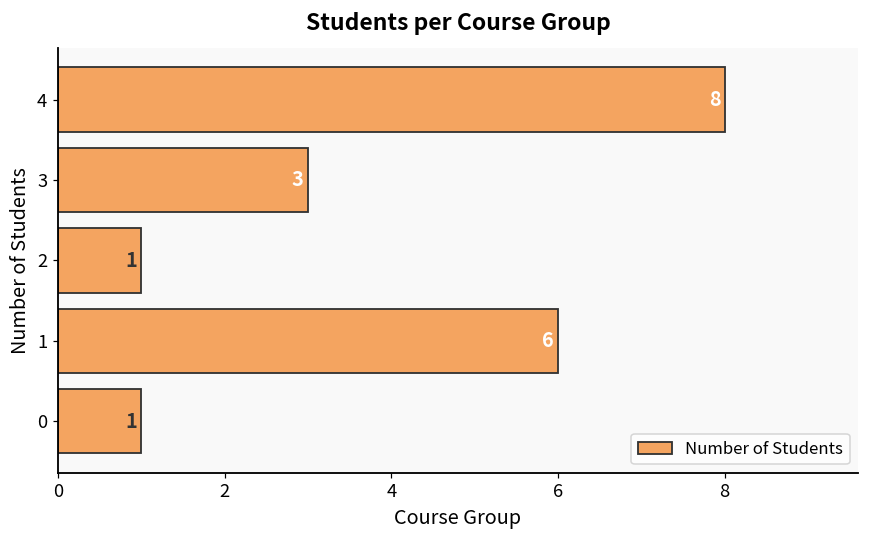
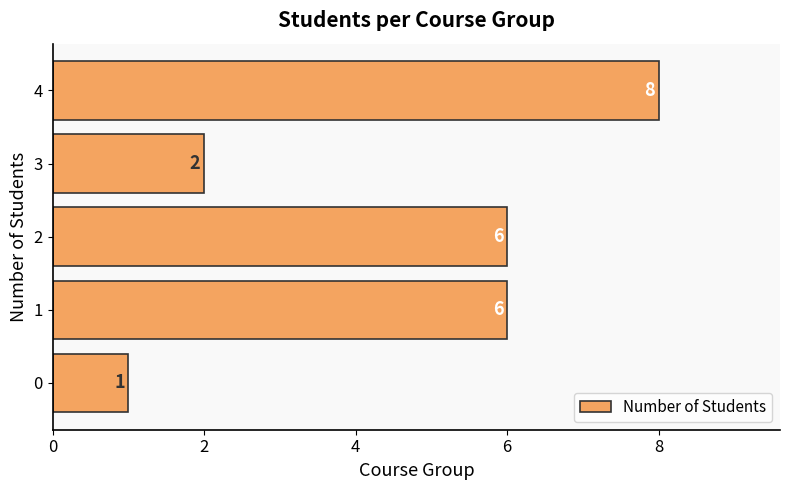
  {
    "4": 8,
-   "3": 3,
-   "2": 1,
+   "3": 2,
+   "2": 6,
    "1": 6,
    "0": 1
  }
